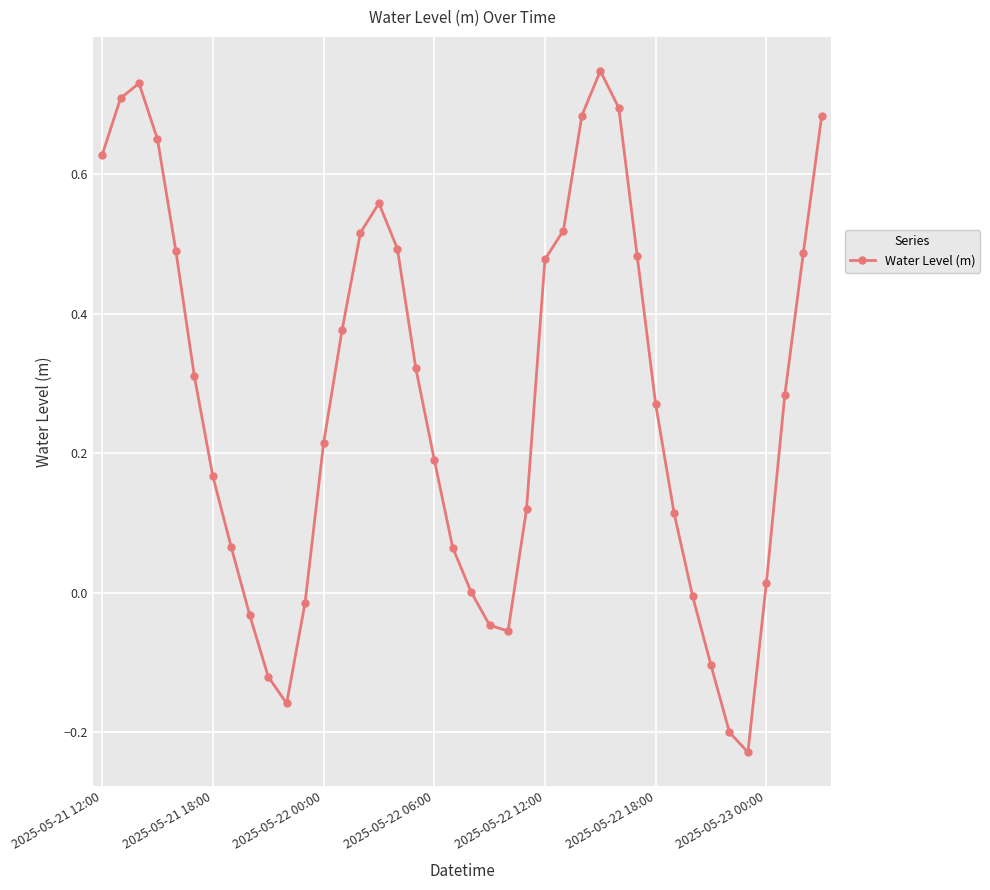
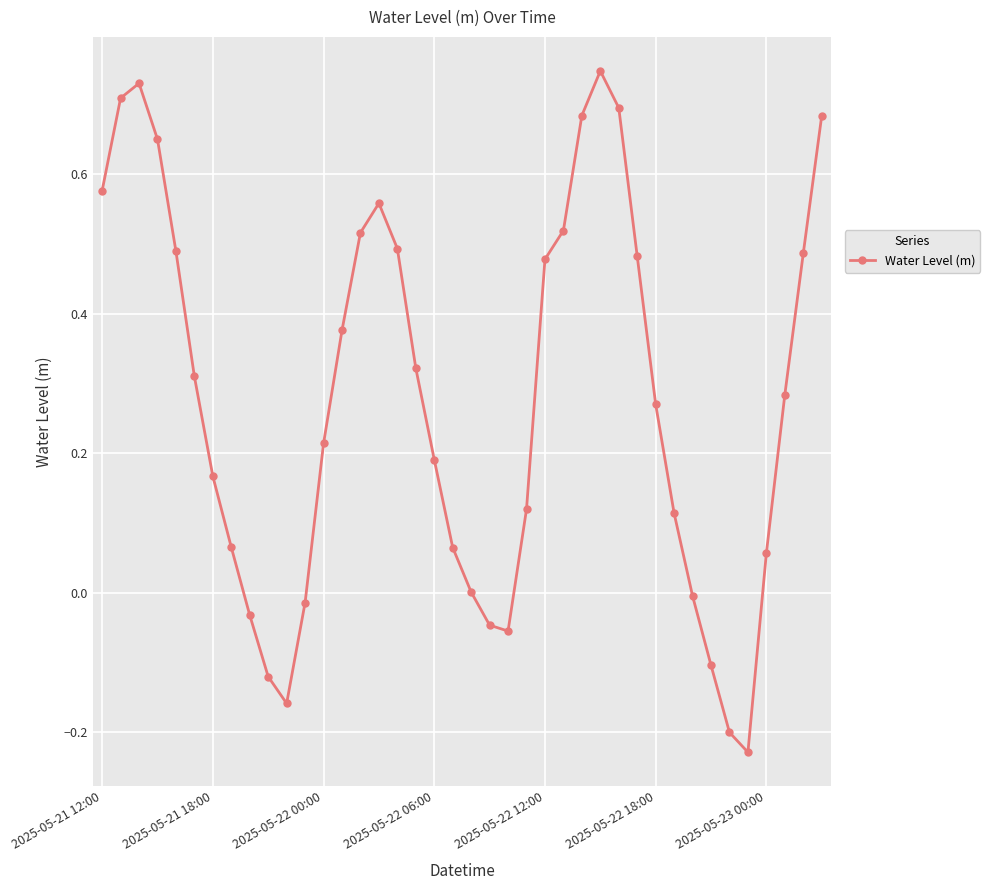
  {
-   "2025-05-21 12:00": 0.63,
+   "2025-05-21 12:00": 0.58,
    "2025-05-21 18:00": 0.17,
    "2025-05-22 00:00": 0.21,
    "2025-05-22 06:00": 0.19,
    "2025-05-22 12:00": 0.48,
    "2025-05-22 18:00": 0.27,
-   "2025-05-23 00:00": 0.01
+   "2025-05-23 00:00": 0.06
  }
